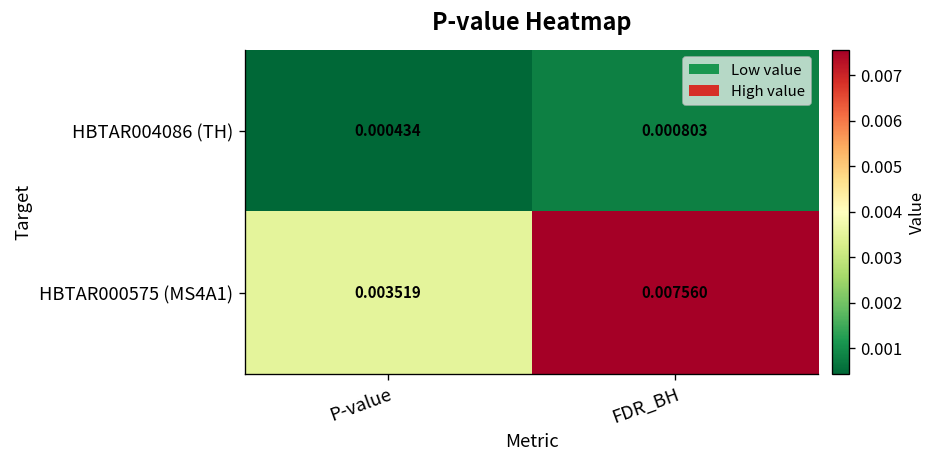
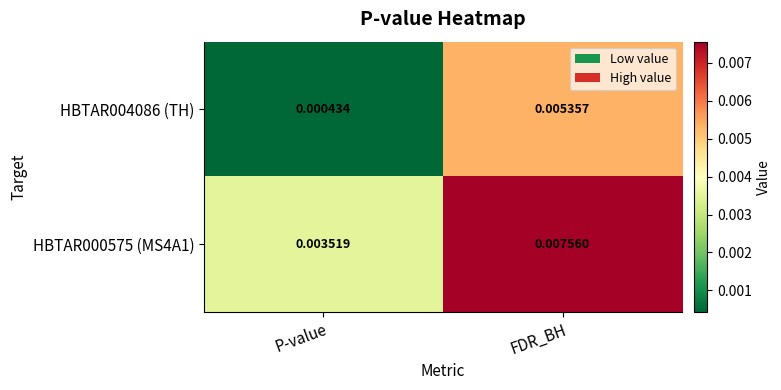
  {
    "HBTAR004086 (TH)": {
      "P-value": 0.000434,
-     "FDR_BH": 0.000803
+     "FDR_BH": 0.005357
    },
    "HBTAR000575 (MS4A1)": {
      "P-value": 0.003519,
      "FDR_BH": 0.007560
    }
  }
